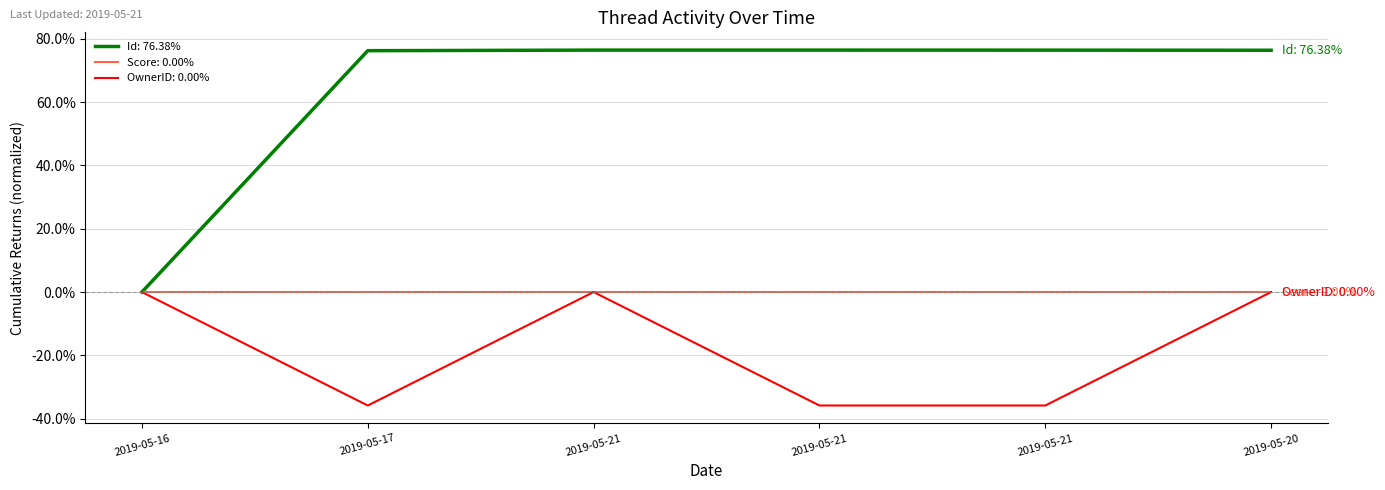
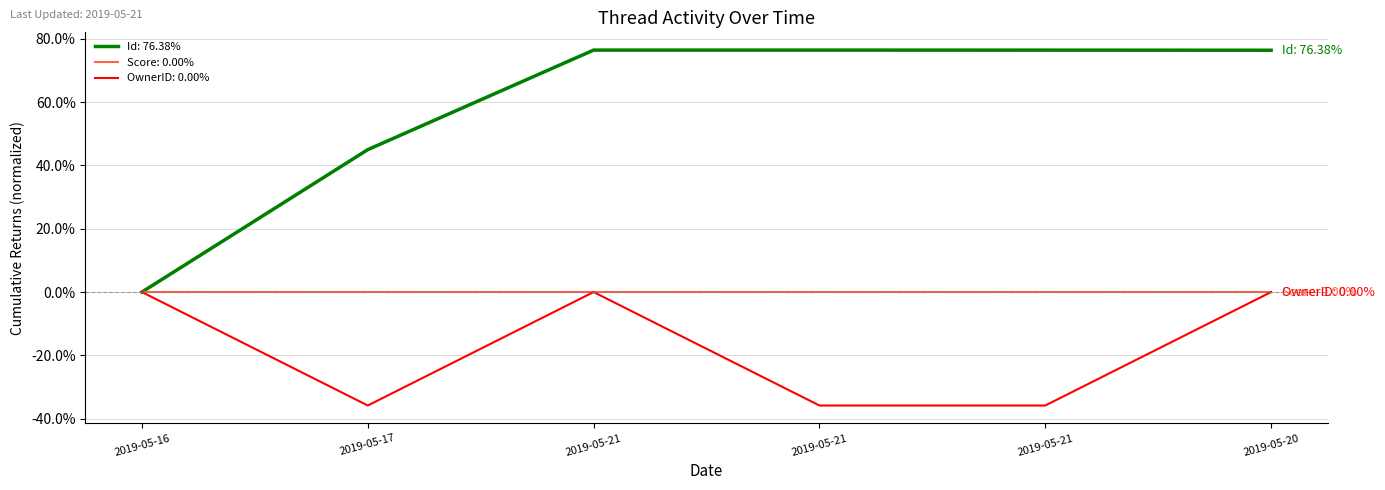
  {
    "Id: 76.38%": {
-     "2019-05-17": "76%"
+     "2019-05-17": "45%"
    },
    "Score: 0.00%": {
      "2019-05-17": "0%"
    },
    "OwnerID: 0.00%": {
      "2019-05-17": "-36%"
    }
  }
